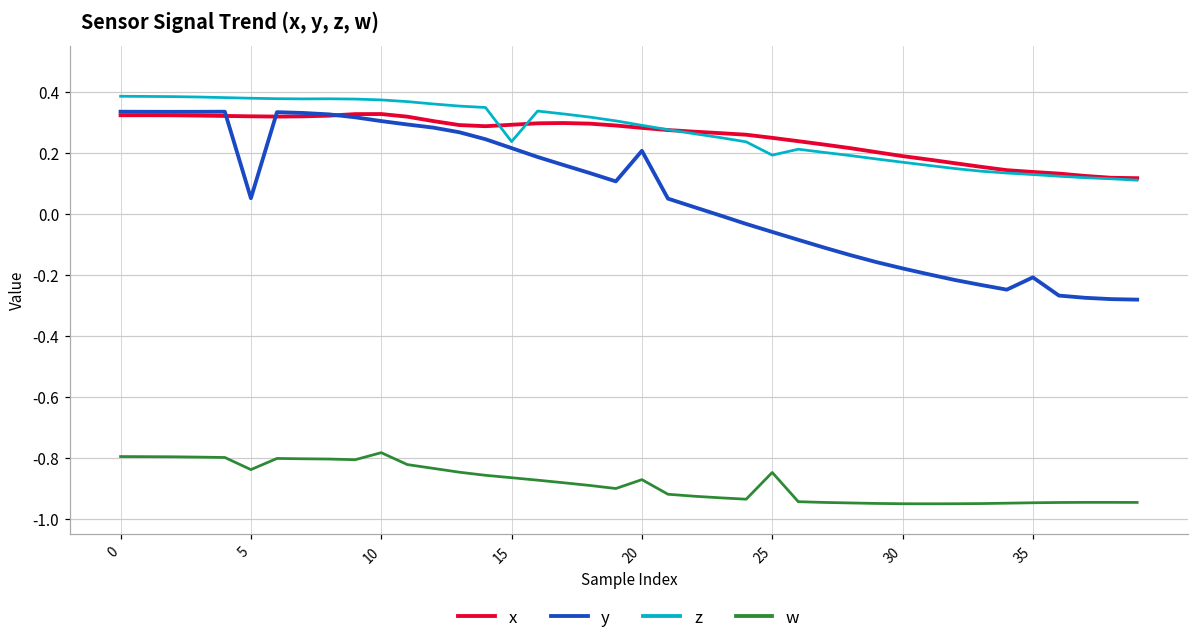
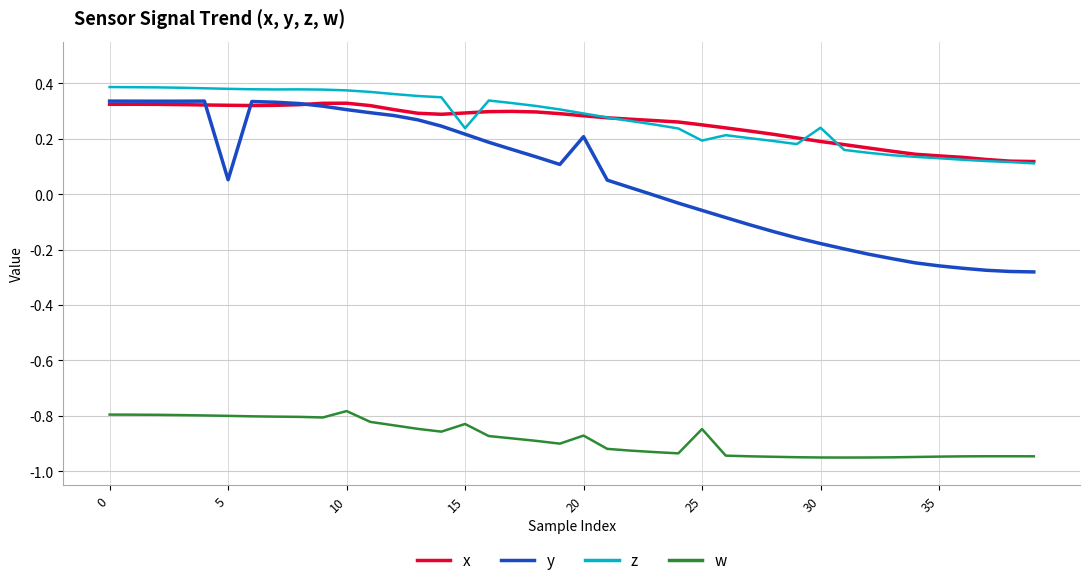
  {
    "x": {
      "0": 0.32,
      "5": 0.32,
      "10": 0.33,
      "15": 0.29,
      "25": 0.25,
      "30": 0.19
    },
    "y": {
      "0": 0.34,
      "5": 0.05,
      "10": 0.30,
      "15": 0.22,
      "20": 0.21,
      "25": -0.06,
      "30": -0.18,
-     "35": -0.21
+     "35": -0.26
    },
    "z": {
      "0": 0.39,
      "5": 0.38,
      "10": 0.37,
      "15": 0.24,
      "25": 0.19,
-     "30": 0.17
+     "30": 0.24
    },
    "w": {
      "0": -0.80,
-     "5": -0.84,
+     "5": -0.80,
      "10": -0.78,
-     "15": -0.86,
+     "15": -0.83,
      "20": -0.87,
      "25": -0.85,
      "30": -0.95,
      "35": -0.95
    }
  }
